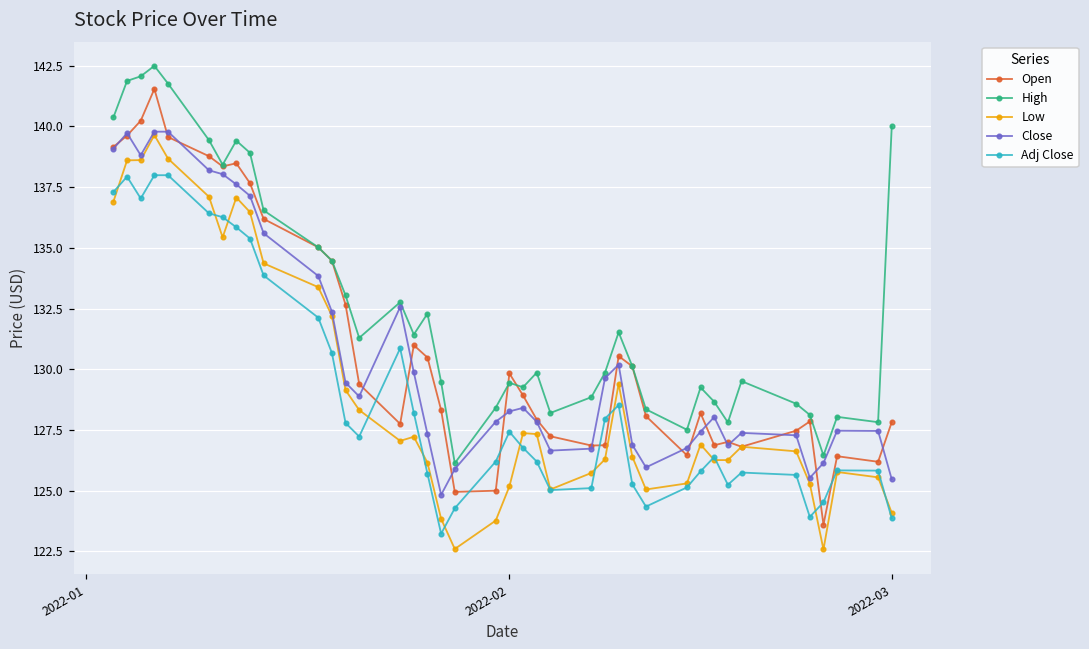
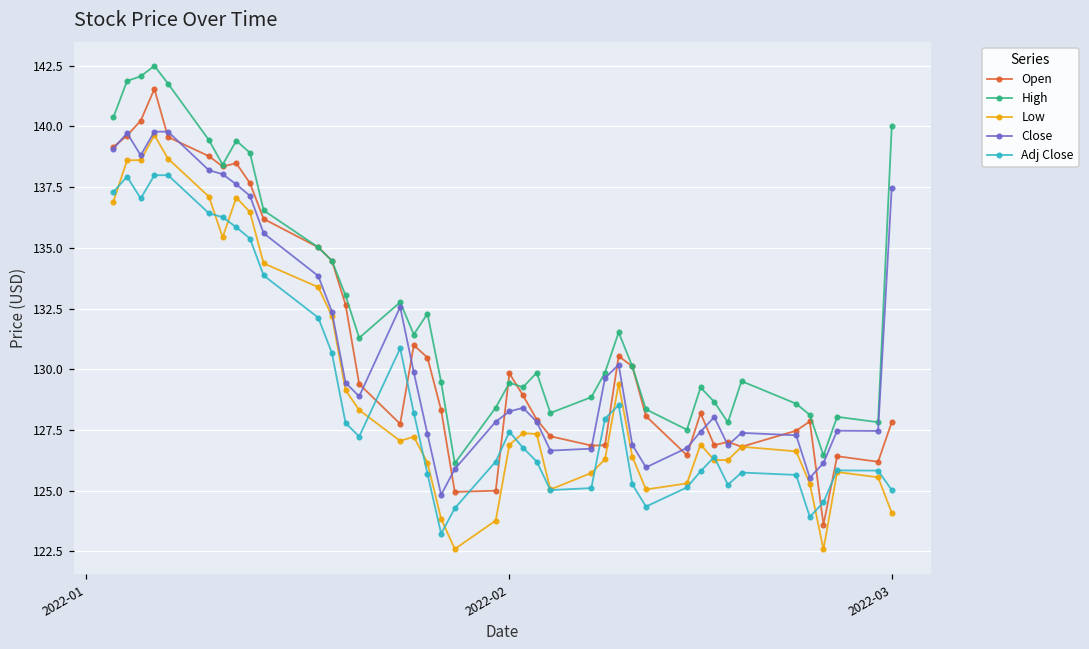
  {
    "Open": {
      "2022-02": 129.8,
      "2022-03": 127.8
    },
    "High": {
      "2022-02": 129.4,
      "2022-03": 140.0
    },
    "Low": {
-     "2022-02": 125.2,
+     "2022-02": 126.9,
      "2022-03": 124.1
    },
    "Close": {
      "2022-02": 128.3,
-     "2022-03": 125.5
+     "2022-03": 137.5
    },
    "Adj Close": {
      "2022-02": 127.4,
-     "2022-03": 123.9
+     "2022-03": 125.0
    }
  }
